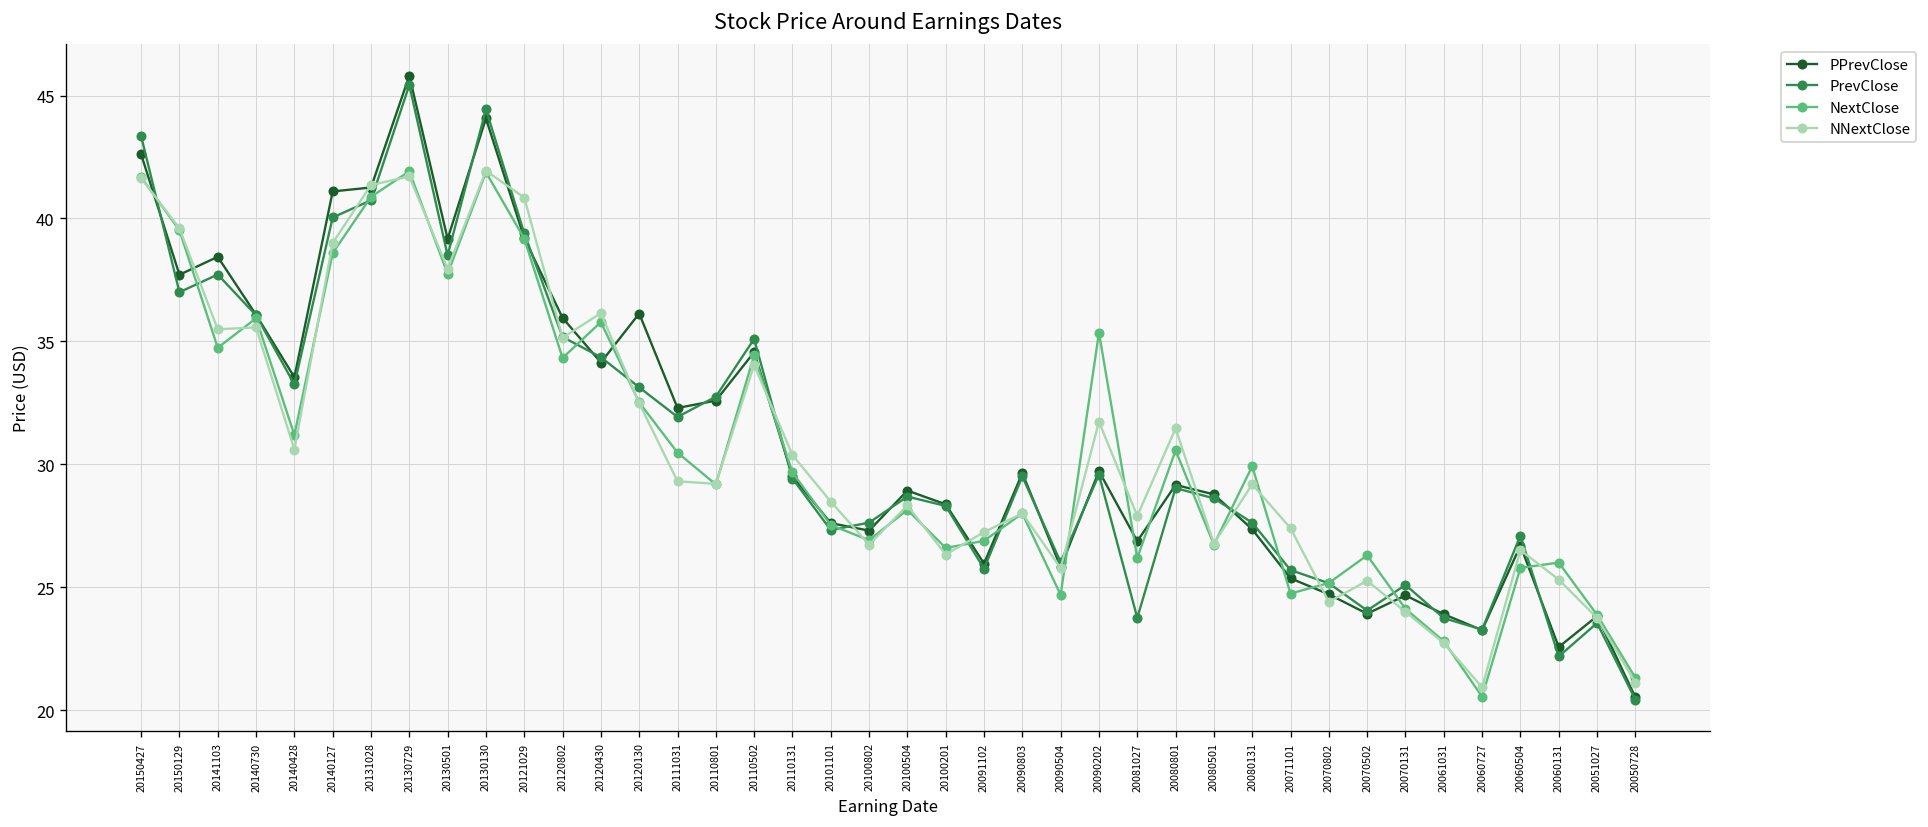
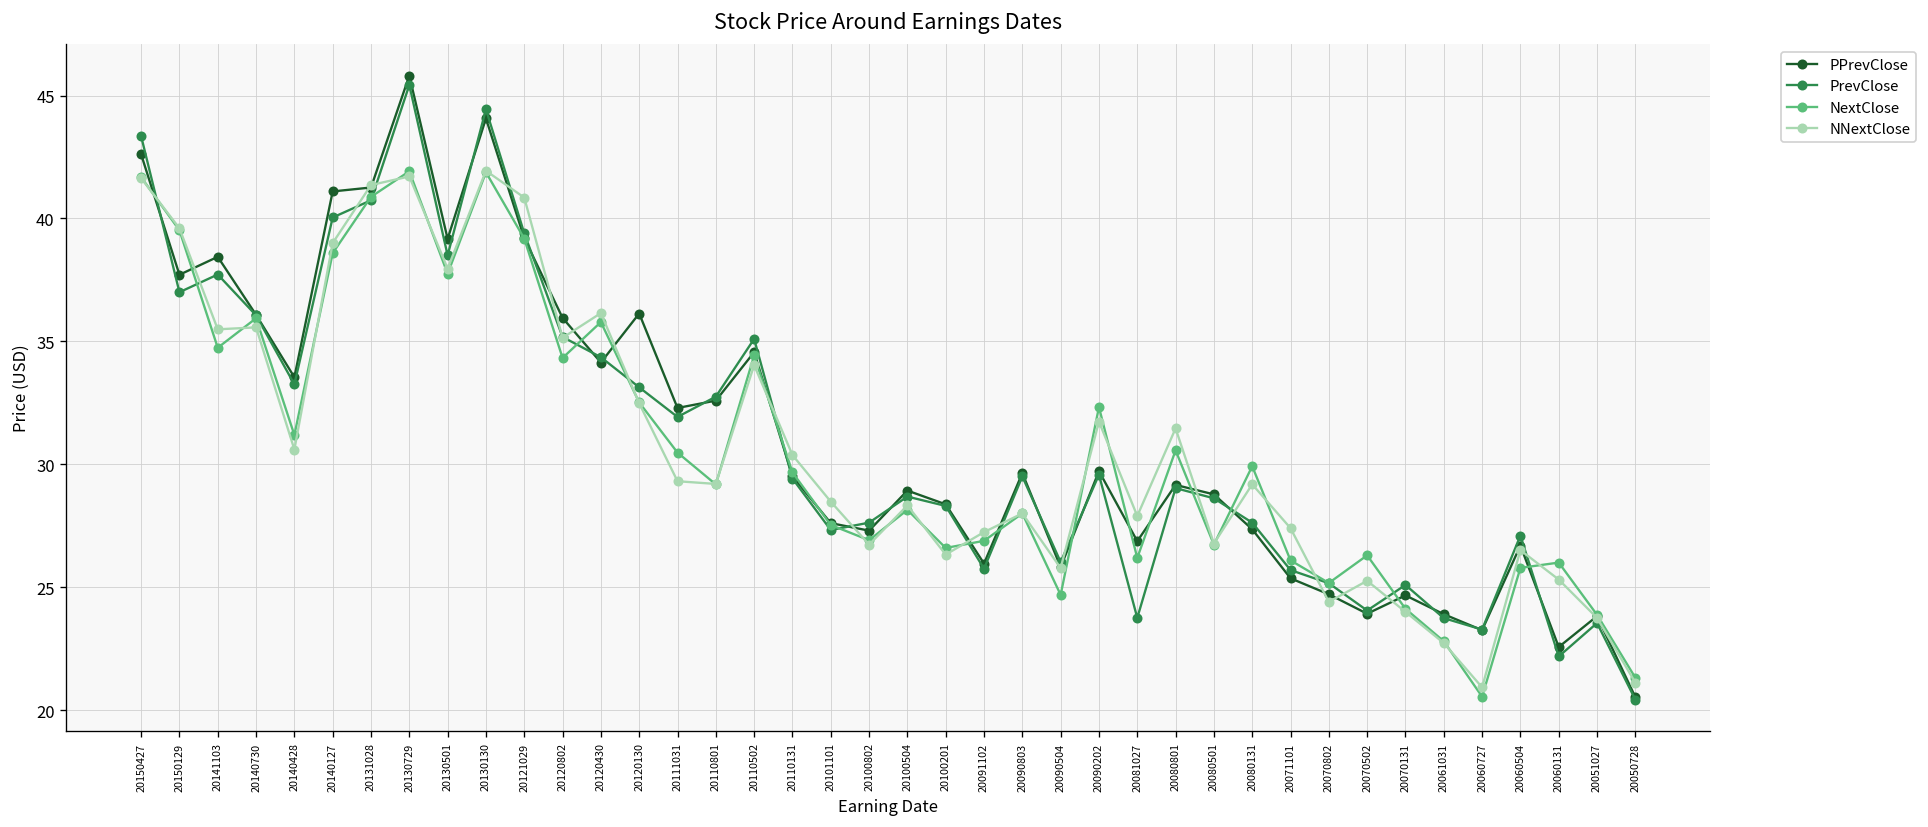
  {
    "PPrevClose": {
      "20150427": 42.6,
      "20150129": 37.7,
      "20141103": 38.4,
      "20140428": 33.5,
      "20140127": 41.1,
      "20130729": 45.8,
      "20130501": 39.2,
      "20130130": 44.1,
      "20120802": 36.0,
      "20120430": 34.1,
      "20120130": 36.1,
      "20111031": 32.3,
      "20110801": 32.6,
      "20110502": 34.6,
      "20100802": 27.3,
      "20100504": 28.9,
      "20091102": 26.0,
      "20090803": 29.6,
      "20090202": 29.7,
      "20081027": 26.9,
      "20080801": 29.2,
      "20080501": 28.8,
      "20080131": 27.4,
      "20071101": 25.4,
      "20070802": 24.7,
      "20070502": 23.9,
      "20070131": 24.7,
      "20061031": 23.9,
      "20060504": 26.7,
      "20060131": 22.6
    },
    "PrevClose": {
      "20150427": 43.3,
      "20150129": 37.0,
      "20141103": 37.7,
      "20140428": 33.3,
      "20140127": 40.0,
      "20131028": 40.7,
      "20130729": 45.4,
      "20130501": 38.5,
      "20130130": 44.4,
      "20121029": 39.4,
      "20120430": 34.4,
      "20120130": 33.1,
      "20111031": 31.9,
      "20110801": 32.8,
      "20110502": 35.1,
      "20101101": 27.3,
      "20100802": 27.6,
      "20100504": 28.7,
      "20091102": 25.8,
      "20090803": 29.5,
      "20090504": 26.0,
      "20090202": 29.6,
      "20081027": 23.8,
      "20080801": 29.0,
      "20080501": 28.6,
      "20080131": 27.6,
      "20071101": 25.7,
      "20070502": 24.0,
      "20070131": 25.1,
      "20061031": 23.7,
      "20060504": 27.1,
      "20060131": 22.2,
      "20051027": 23.5
    },
    "NextClose": {
      "20141103": 34.7,
      "20140428": 31.2,
      "20140127": 38.6,
      "20131028": 40.9,
      "20130729": 41.9,
      "20130501": 37.8,
      "20120802": 34.3,
      "20120430": 35.8,
      "20111031": 30.5,
      "20110502": 34.4,
      "20110131": 29.7,
      "20100802": 26.9,
      "20100504": 28.1,
      "20100201": 26.6,
      "20091102": 26.9,
      "20090504": 24.7,
-     "20090202": 35.4,
+     "20090202": 32.3,
      "20081027": 26.2,
      "20080801": 30.6,
      "20080131": 29.9,
-     "20071101": 24.7,
+     "20071101": 26.1,
      "20070502": 26.3,
      "20060727": 20.5,
      "20060504": 25.8,
      "20060131": 26.0,
      "20050728": 21.3
    },
    "NNextClose": {
      "20141103": 35.5,
      "20140730": 35.6,
      "20140428": 30.6,
      "20140127": 39.0,
      "20130729": 41.7,
      "20130501": 38.0,
      "20121029": 40.8,
      "20120430": 36.2,
      "20111031": 29.3,
      "20110502": 34.0,
      "20110131": 30.4,
      "20101101": 28.5,
      "20100802": 26.7,
      "20100504": 28.3,
      "20100201": 26.3,
      "20091102": 27.2,
      "20090202": 31.7,
      "20081027": 27.9,
      "20080801": 31.5,
      "20080131": 29.2,
      "20071101": 27.4,
      "20070802": 24.4,
      "20070502": 25.3,
      "20060727": 20.9,
      "20060504": 26.5,
      "20060131": 25.3,
      "20050728": 21.1
    }
  }
